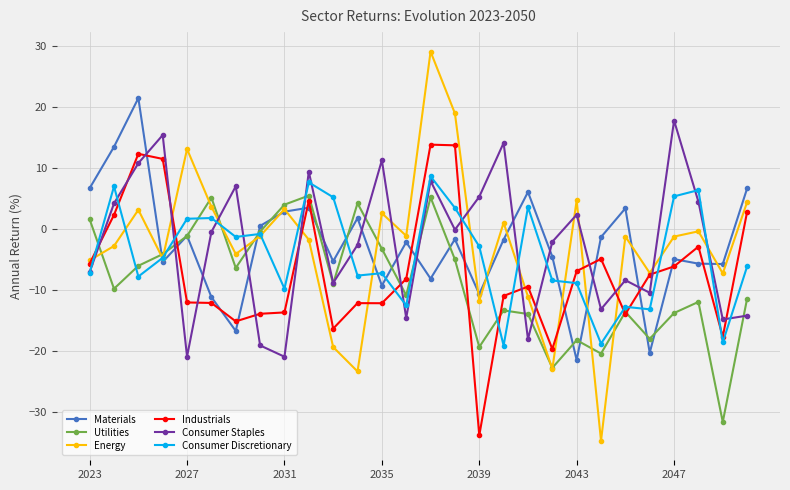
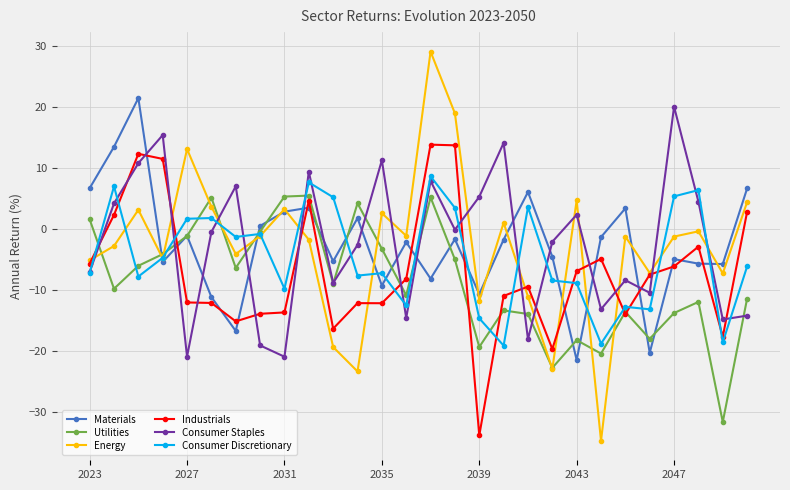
  {
    "Materials": {
      "2023": 7,
      "2035": -9,
      "2039": -11,
      "2043": -21,
      "2047": -5
    },
    "Utilities": {
      "2023": 2,
-     "2031": 4,
+     "2031": 5,
      "2035": -3,
      "2039": -19,
      "2043": -18,
      "2047": -14
    },
    "Energy": {
      "2023": -5,
      "2027": 13,
      "2035": 3,
      "2039": -12,
      "2043": 5,
      "2047": -1
    },
    "Industrials": {
      "2023": -6,
      "2027": -12,
      "2031": -14,
      "2035": -12,
      "2039": -34,
      "2043": -7,
      "2047": -6
    },
    "Consumer Staples": {
      "2027": -21,
      "2031": -21,
      "2035": 11,
      "2039": 5,
      "2043": 2,
-     "2047": 18
+     "2047": 20
    },
    "Consumer Discretionary": {
      "2027": 2,
      "2031": -10,
      "2035": -7,
-     "2039": -3,
+     "2039": -15,
      "2043": -9,
      "2047": 5
    }
  }
